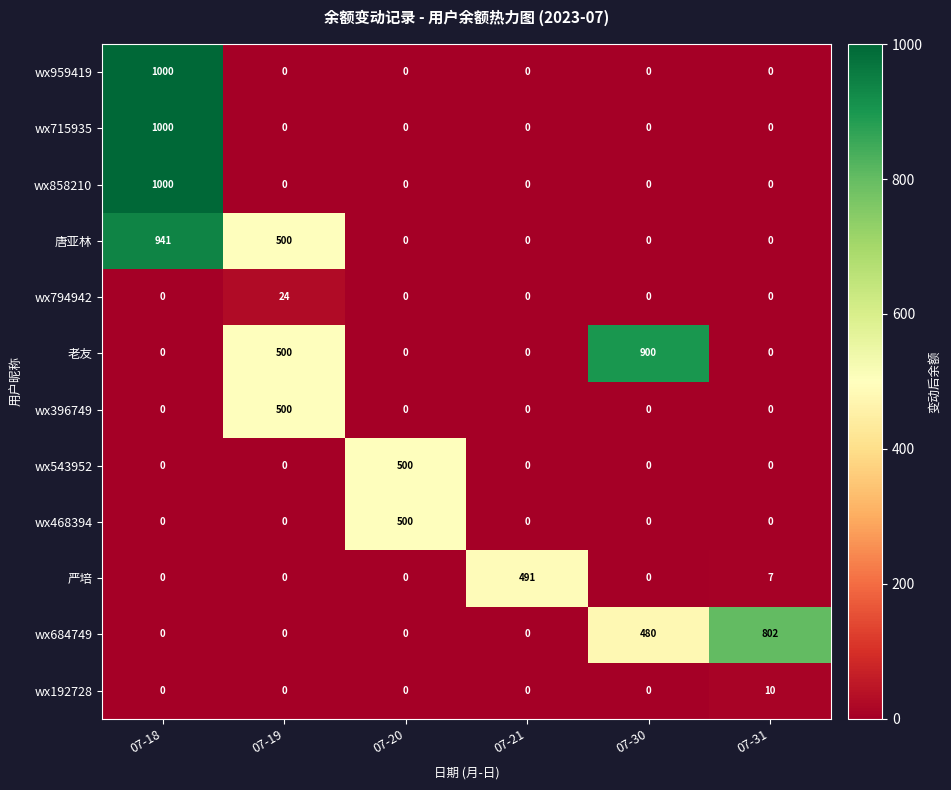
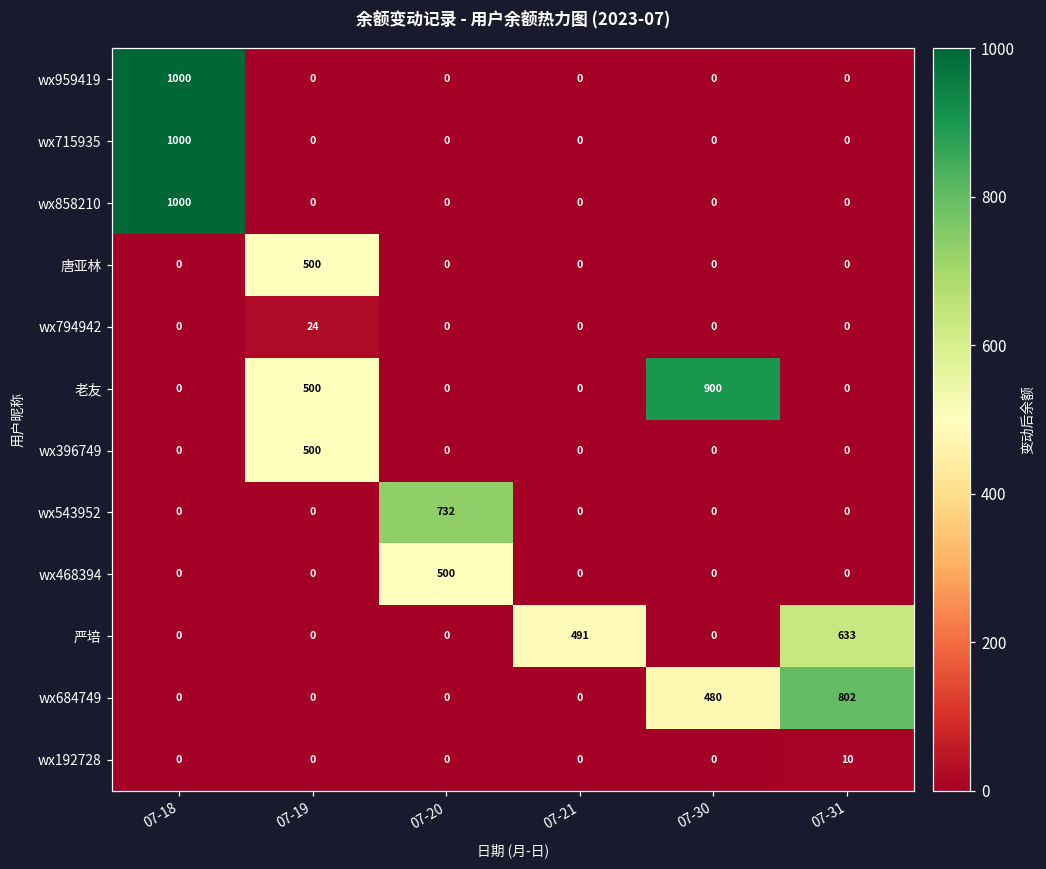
  {
    "wx959419": {
      "07-18": 1000,
      "07-19": 0,
      "07-20": 0,
      "07-21": 0,
      "07-30": 0,
      "07-31": 0
    },
    "wx715935": {
      "07-18": 1000,
      "07-19": 0,
      "07-20": 0,
      "07-21": 0,
      "07-30": 0,
      "07-31": 0
    },
    "wx858210": {
      "07-18": 1000,
      "07-19": 0,
      "07-20": 0,
      "07-21": 0,
      "07-30": 0,
      "07-31": 0
    },
    "唐亚林": {
-     "07-18": 941,
+     "07-18": 0,
      "07-19": 500,
      "07-20": 0,
      "07-21": 0,
      "07-30": 0,
      "07-31": 0
    },
    "wx794942": {
      "07-18": 0,
      "07-19": 24,
      "07-20": 0,
      "07-21": 0,
      "07-30": 0,
      "07-31": 0
    },
    "老友": {
      "07-18": 0,
      "07-19": 500,
      "07-20": 0,
      "07-21": 0,
      "07-30": 900,
      "07-31": 0
    },
    "wx396749": {
      "07-18": 0,
      "07-19": 500,
      "07-20": 0,
      "07-21": 0,
      "07-30": 0,
      "07-31": 0
    },
    "wx543952": {
      "07-18": 0,
      "07-19": 0,
-     "07-20": 500,
+     "07-20": 732,
      "07-21": 0,
      "07-30": 0,
      "07-31": 0
    },
    "wx468394": {
      "07-18": 0,
      "07-19": 0,
      "07-20": 500,
      "07-21": 0,
      "07-30": 0,
      "07-31": 0
    },
    "严培": {
      "07-18": 0,
      "07-19": 0,
      "07-20": 0,
      "07-21": 491,
      "07-30": 0,
-     "07-31": 7
+     "07-31": 633
    },
    "wx684749": {
      "07-18": 0,
      "07-19": 0,
      "07-20": 0,
      "07-21": 0,
      "07-30": 480,
      "07-31": 802
    },
    "wx192728": {
      "07-18": 0,
      "07-19": 0,
      "07-20": 0,
      "07-21": 0,
      "07-30": 0,
      "07-31": 10
    }
  }
